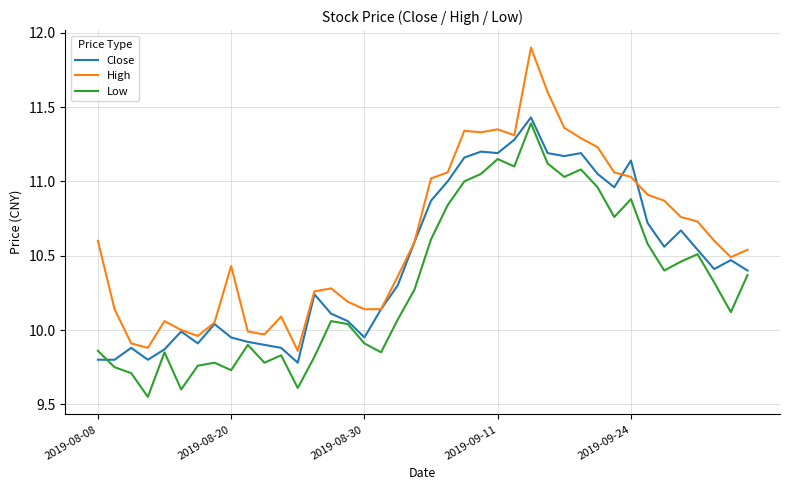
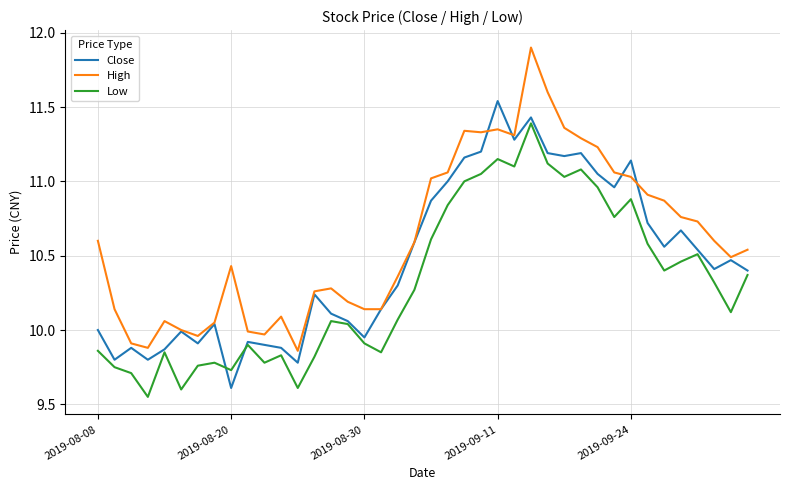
  {
    "Close": {
-     "2019-08-08": 9.8,
-     "2019-08-20": 9.95,
+     "2019-08-08": 10.0,
+     "2019-08-20": 9.61,
      "2019-08-30": 9.95,
-     "2019-09-11": 11.19,
+     "2019-09-11": 11.54,
      "2019-09-24": 11.14
    },
    "High": {
      "2019-08-08": 10.60,
      "2019-08-20": 10.43,
      "2019-08-30": 10.14,
      "2019-09-11": 11.35,
      "2019-09-24": 11.03
    },
    "Low": {
      "2019-08-08": 9.86,
      "2019-08-20": 9.73,
      "2019-08-30": 9.91,
      "2019-09-11": 11.15,
      "2019-09-24": 10.88
    }
  }
